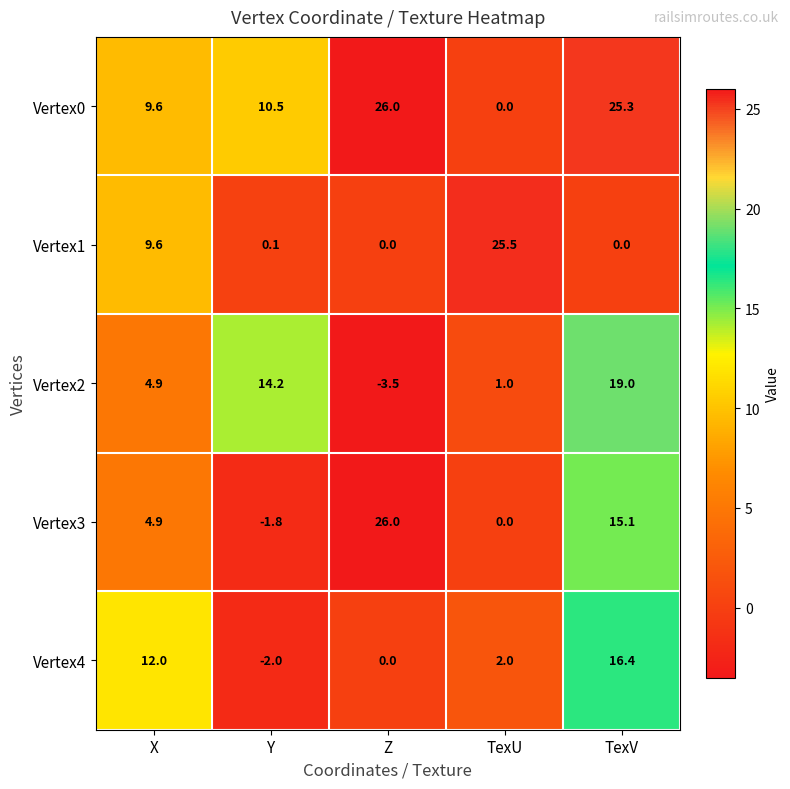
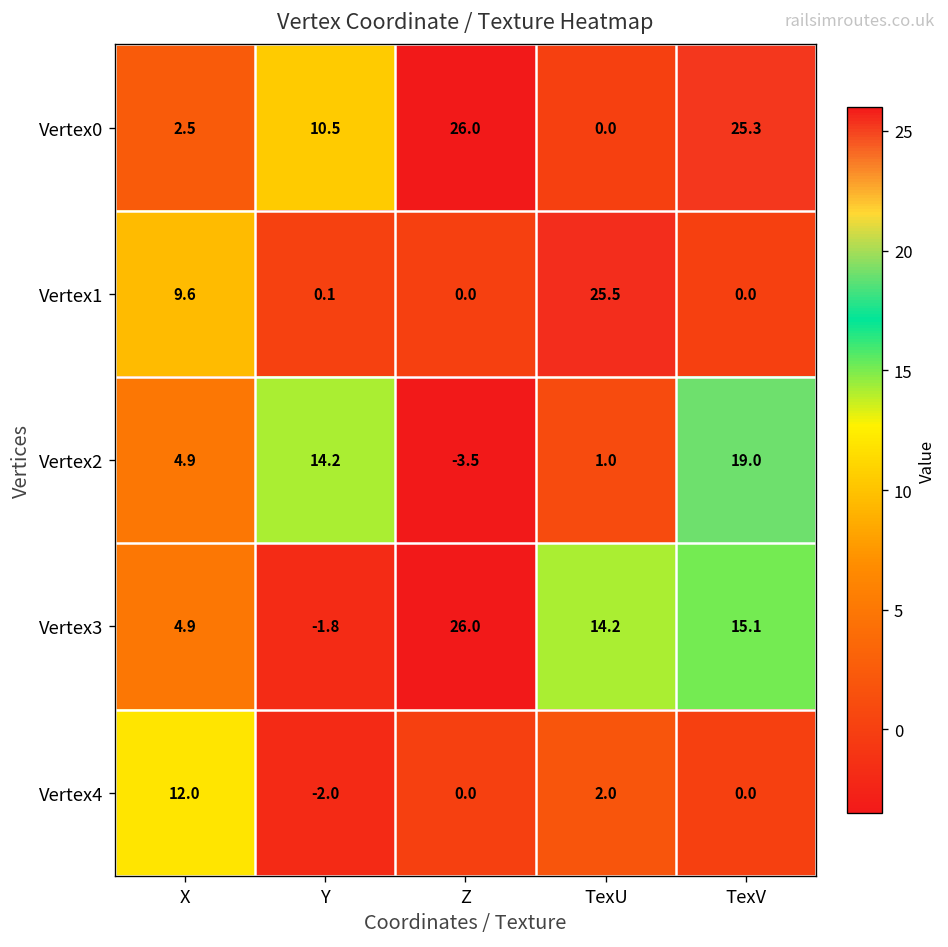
  {
    "Vertex0": {
-     "X": 9.6,
+     "X": 2.5,
      "Y": 10.5,
      "Z": 26.0,
      "TexU": 0.0,
      "TexV": 25.3
    },
    "Vertex1": {
      "X": 9.6,
      "Y": 0.1,
      "Z": 0.0,
      "TexU": 25.5,
      "TexV": 0.0
    },
    "Vertex2": {
      "X": 4.9,
      "Y": 14.2,
      "Z": -3.5,
      "TexU": 1.0,
      "TexV": 19.0
    },
    "Vertex3": {
      "X": 4.9,
      "Y": -1.8,
      "Z": 26.0,
-     "TexU": 0.0,
+     "TexU": 14.2,
      "TexV": 15.1
    },
    "Vertex4": {
      "X": 12.0,
      "Y": -2.0,
      "Z": 0.0,
      "TexU": 2.0,
-     "TexV": 16.4
+     "TexV": 0.0
    }
  }
